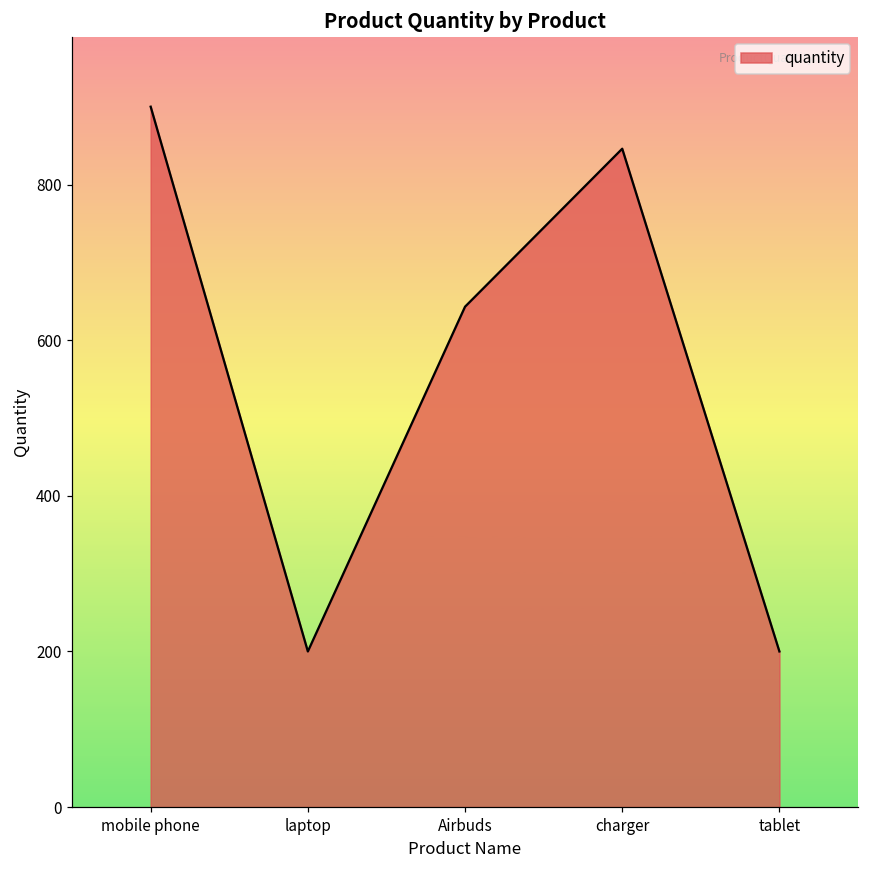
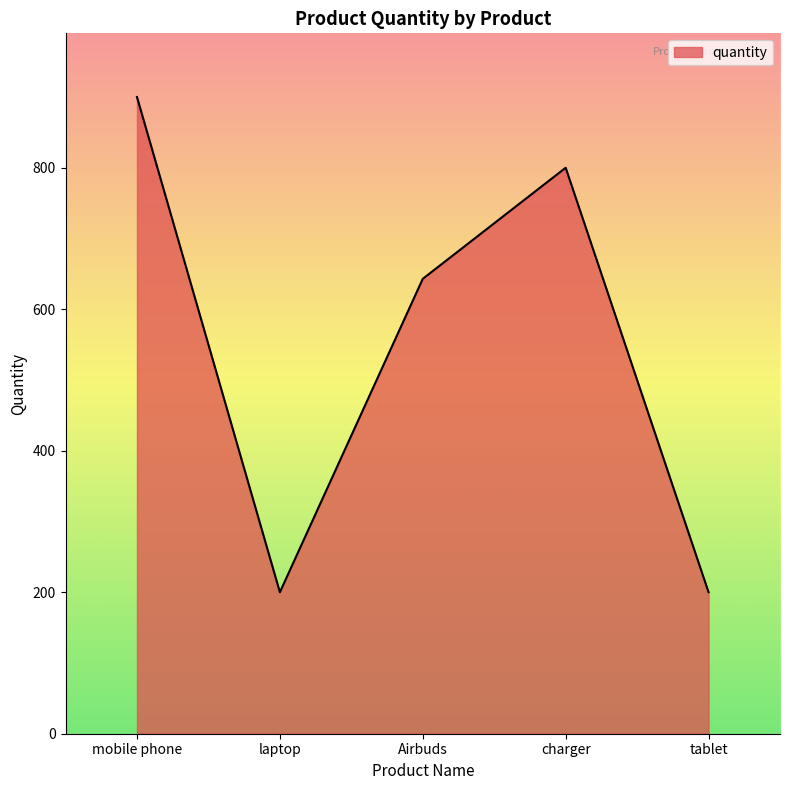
  {
    "mobile phone": 900,
    "laptop": 200,
    "Airbuds": 640,
-   "charger": 850,
+   "charger": 800,
    "tablet": 200
  }
